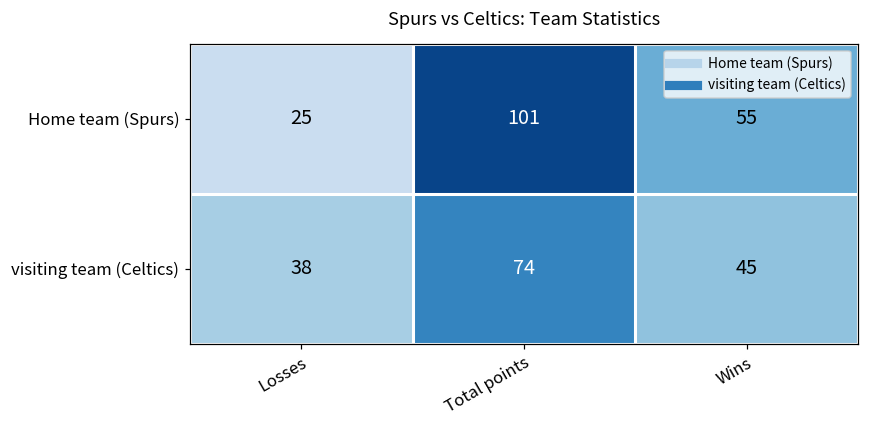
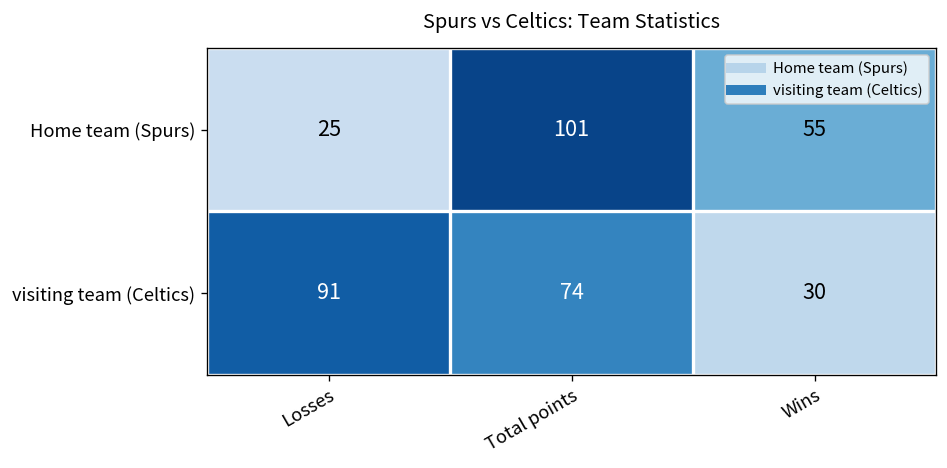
  {
    "Home team (Spurs)": {
      "Losses": 25,
      "Total points": 101,
      "Wins": 55
    },
    "visiting team (Celtics)": {
-     "Losses": 38,
+     "Losses": 91,
      "Total points": 74,
-     "Wins": 45
+     "Wins": 30
    }
  }
